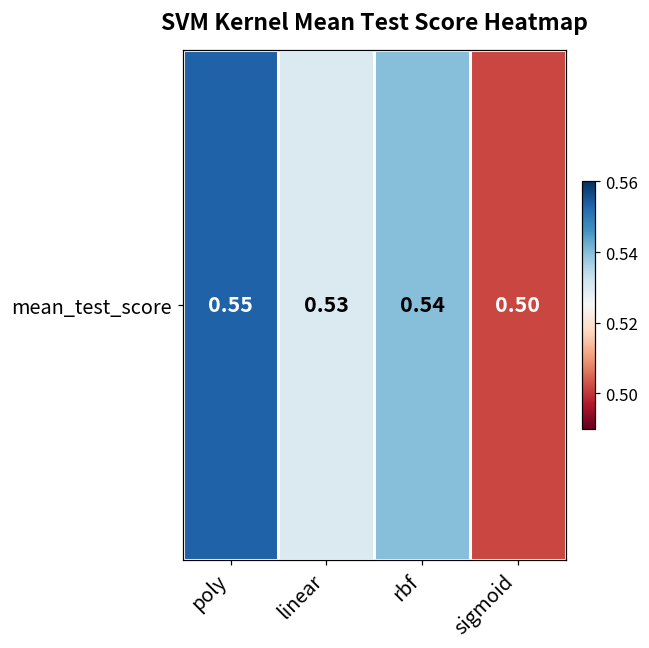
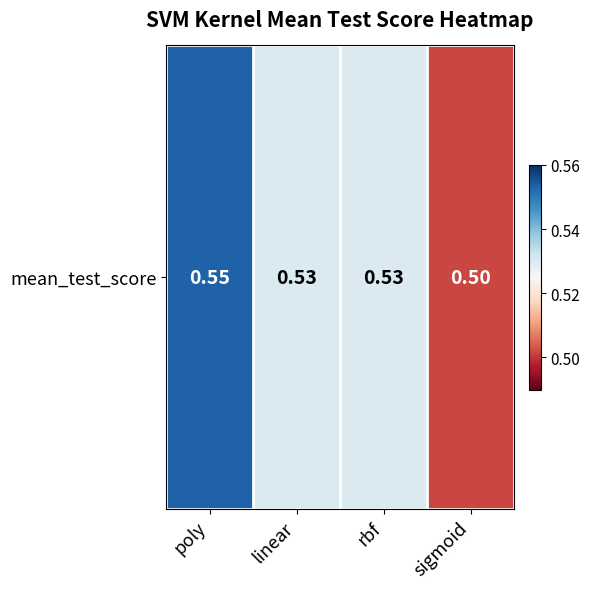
  {
    "mean_test_score": {
      "poly": 0.55,
      "linear": 0.53,
-     "rbf": 0.54,
+     "rbf": 0.53,
      "sigmoid": 0.50
    }
  }
